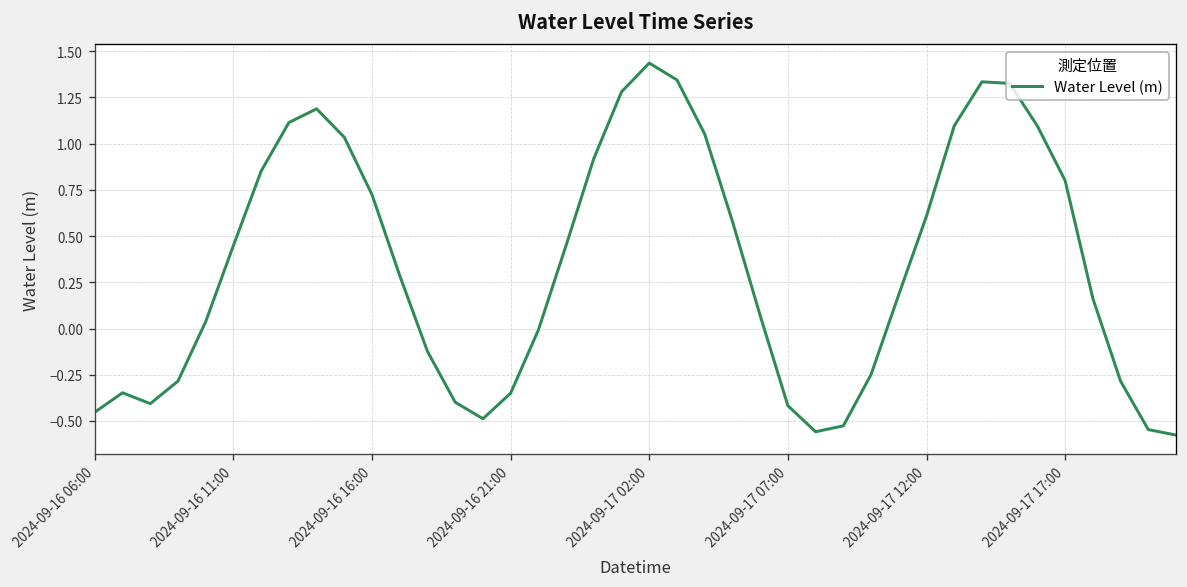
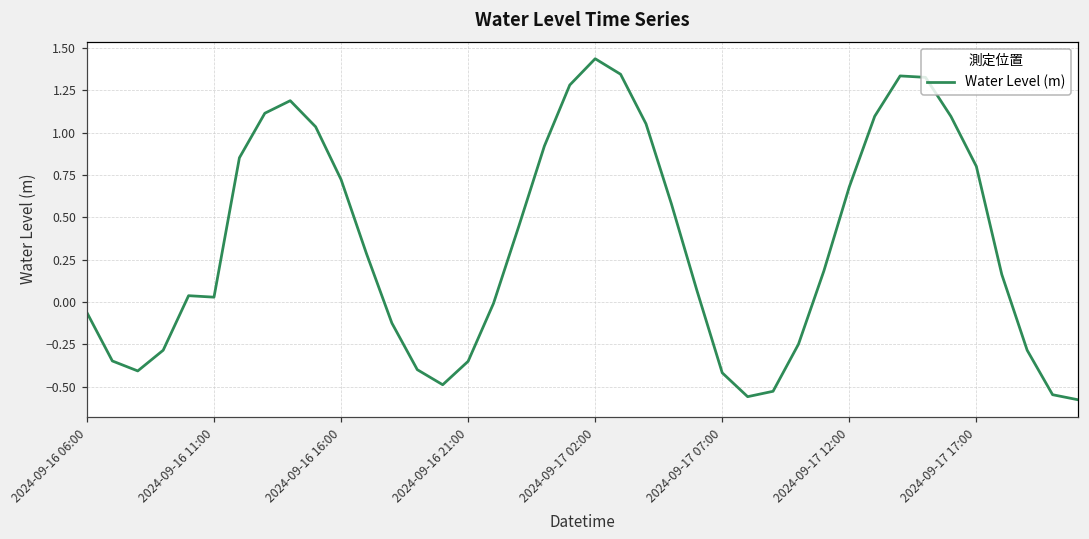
  {
-   "2024-09-16 06:00": -0.45,
-   "2024-09-16 11:00": 0.45,
+   "2024-09-16 06:00": -0.06,
+   "2024-09-16 11:00": 0.03,
    "2024-09-16 16:00": 0.72,
    "2024-09-16 21:00": -0.35,
    "2024-09-17 02:00": 1.44,
    "2024-09-17 07:00": -0.42,
-   "2024-09-17 12:00": 0.61,
+   "2024-09-17 12:00": 0.68,
    "2024-09-17 17:00": 0.80
  }
